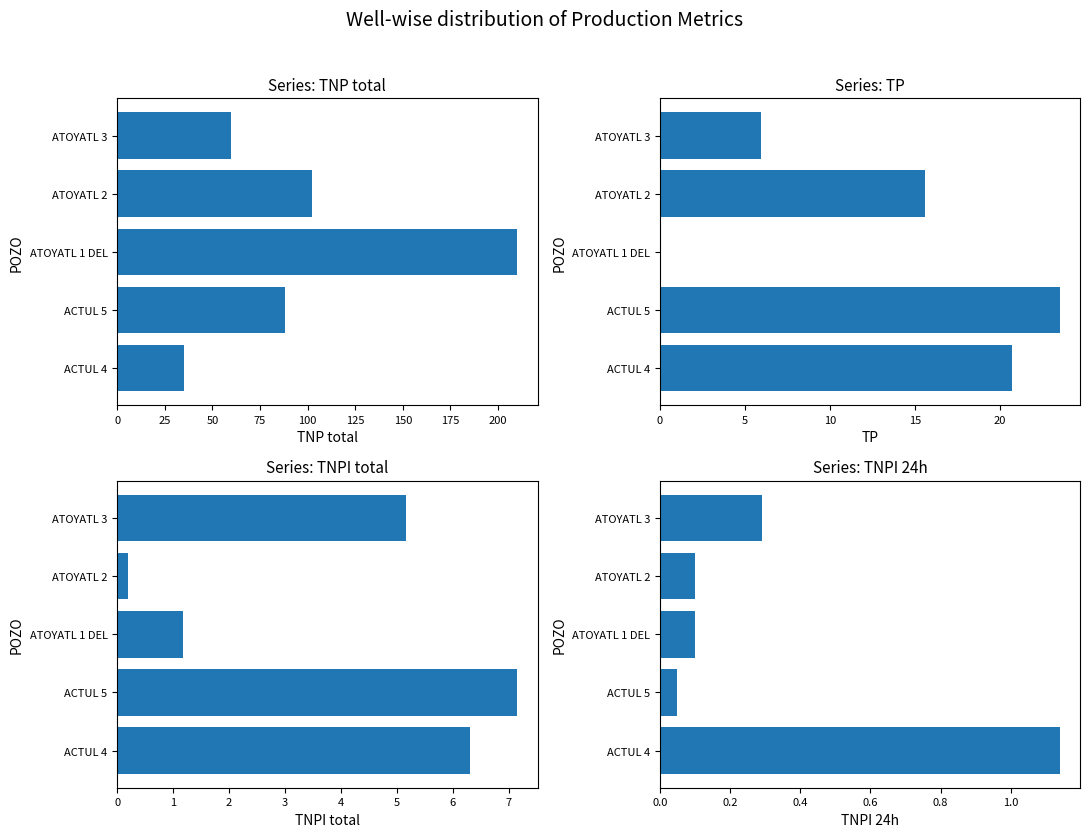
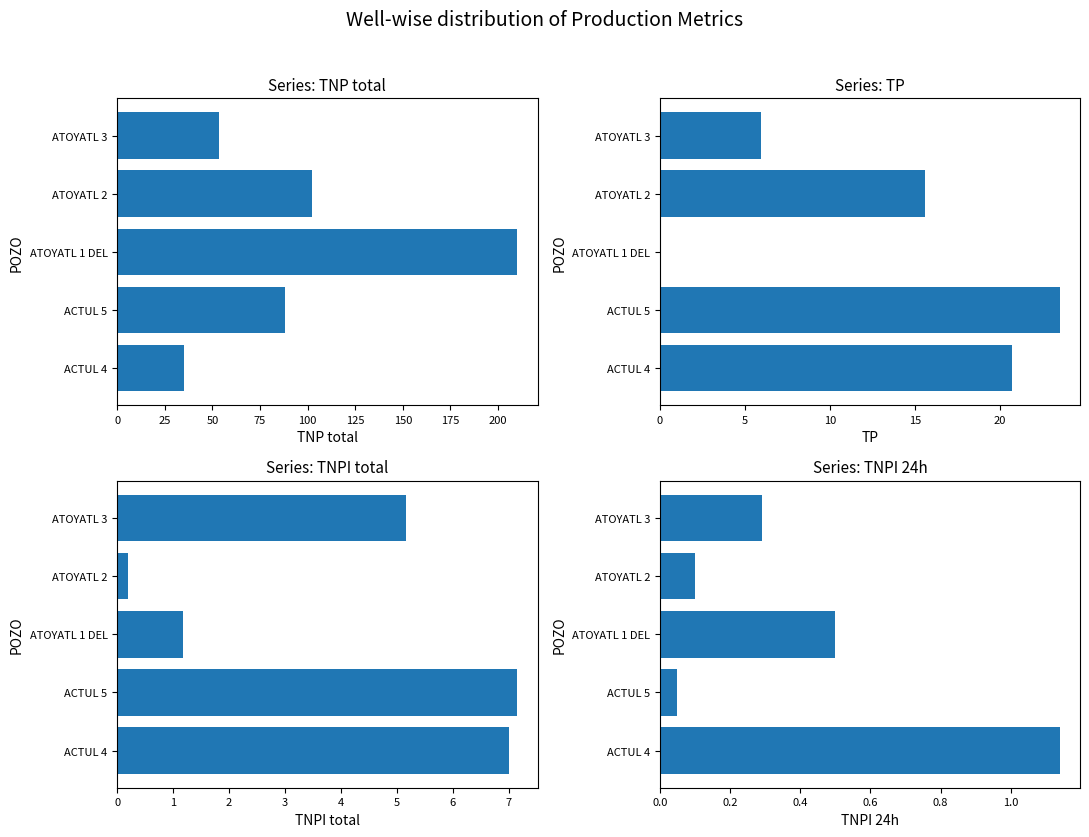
  {
    "Series: TNP total": {
-     "ATOYATL 3": 60,
+     "ATOYATL 3": 53,
      "ATOYATL 2": 102,
      "ATOYATL 1 DEL": 210,
      "ACTUL 5": 88,
      "ACTUL 4": 35
    },
    "Series: TP": {
      "ATOYATL 3": 6.0,
      "ATOYATL 2": 15.6,
      "ATOYATL 1 DEL": 0.0,
      "ACTUL 5": 23.5,
      "ACTUL 4": 20.7
    },
    "Series: TNPI total": {
      "ATOYATL 3": 5.2,
      "ATOYATL 2": 0.2,
      "ATOYATL 1 DEL": 1.2,
      "ACTUL 5": 7.2,
-     "ACTUL 4": 6.3
+     "ACTUL 4": 7.0
    },
    "Series: TNPI 24h": {
      "ATOYATL 3": 0.29,
      "ATOYATL 2": 0.1,
-     "ATOYATL 1 DEL": 0.1,
+     "ATOYATL 1 DEL": 0.5,
      "ACTUL 5": 0.05,
      "ACTUL 4": 1.14
    }
  }
